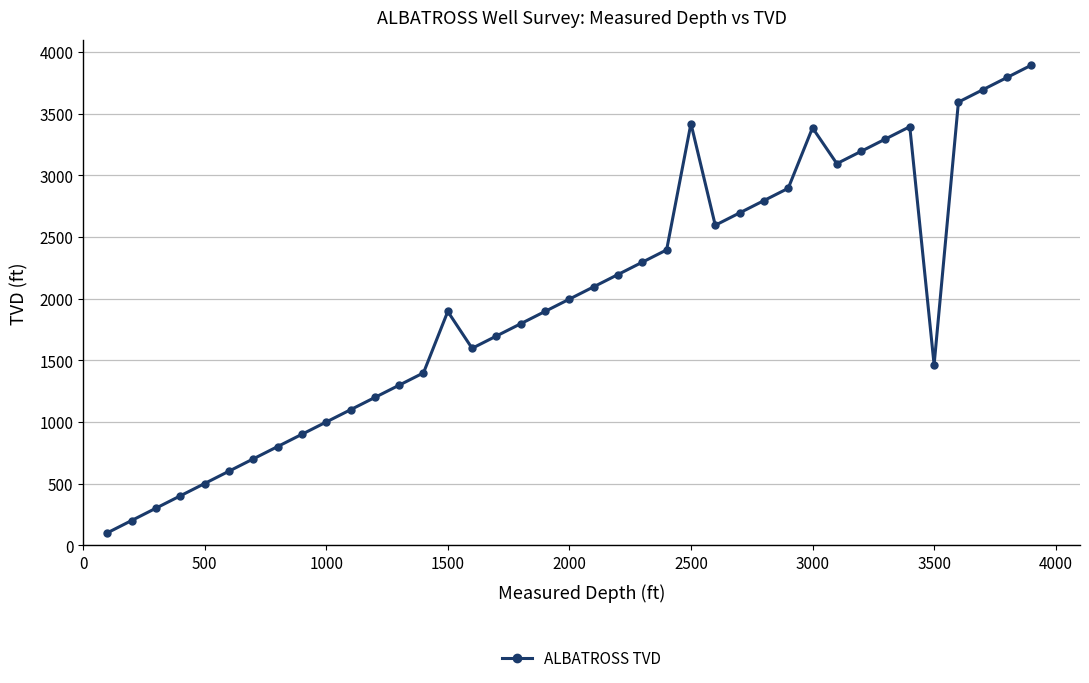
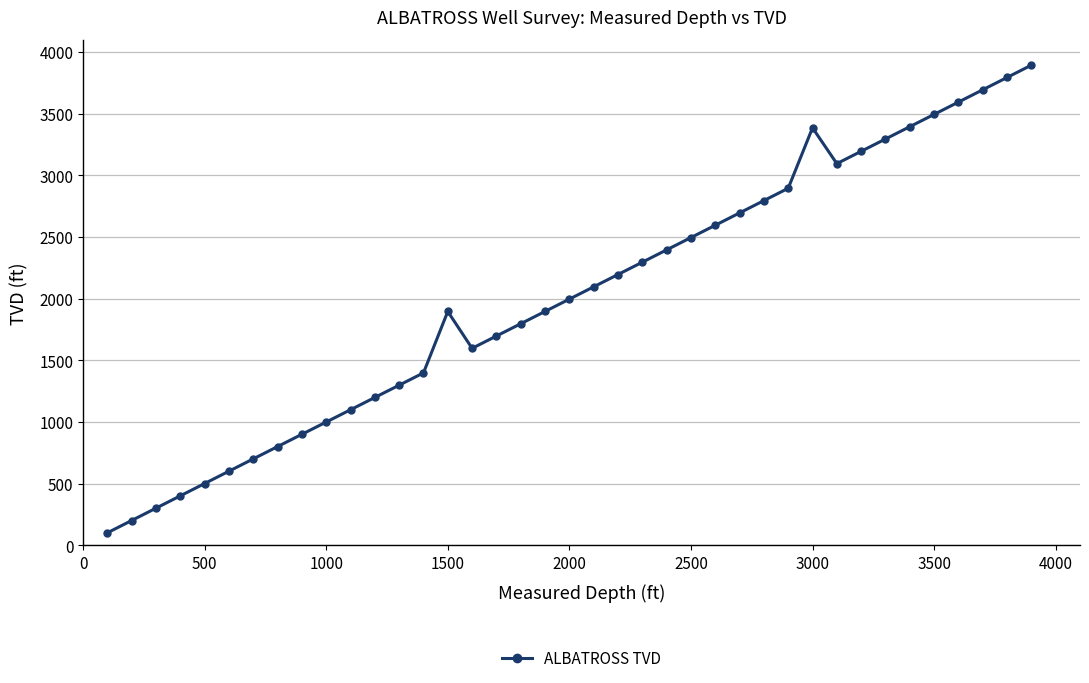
  {
    "500": 500,
    "1000": 1000,
    "1500": 1900,
    "2000": 2000,
-   "2500": 3420,
+   "2500": 2500,
    "3000": 3390,
-   "3500": 1460
+   "3500": 3490
  }
